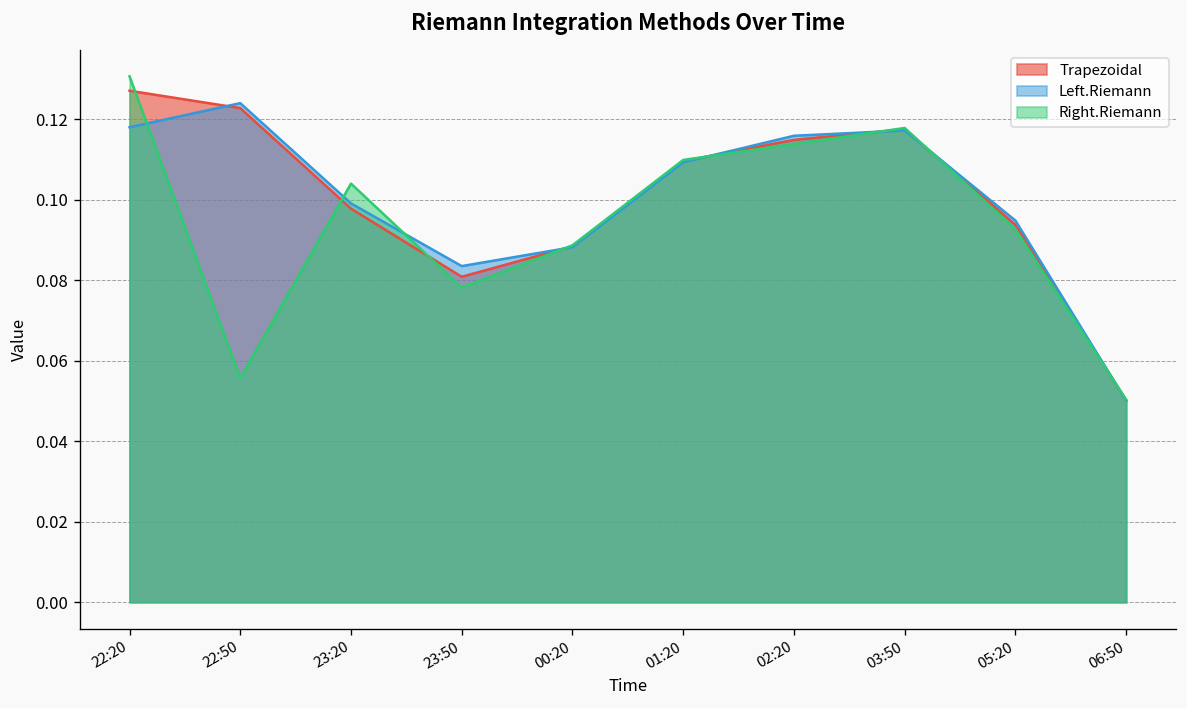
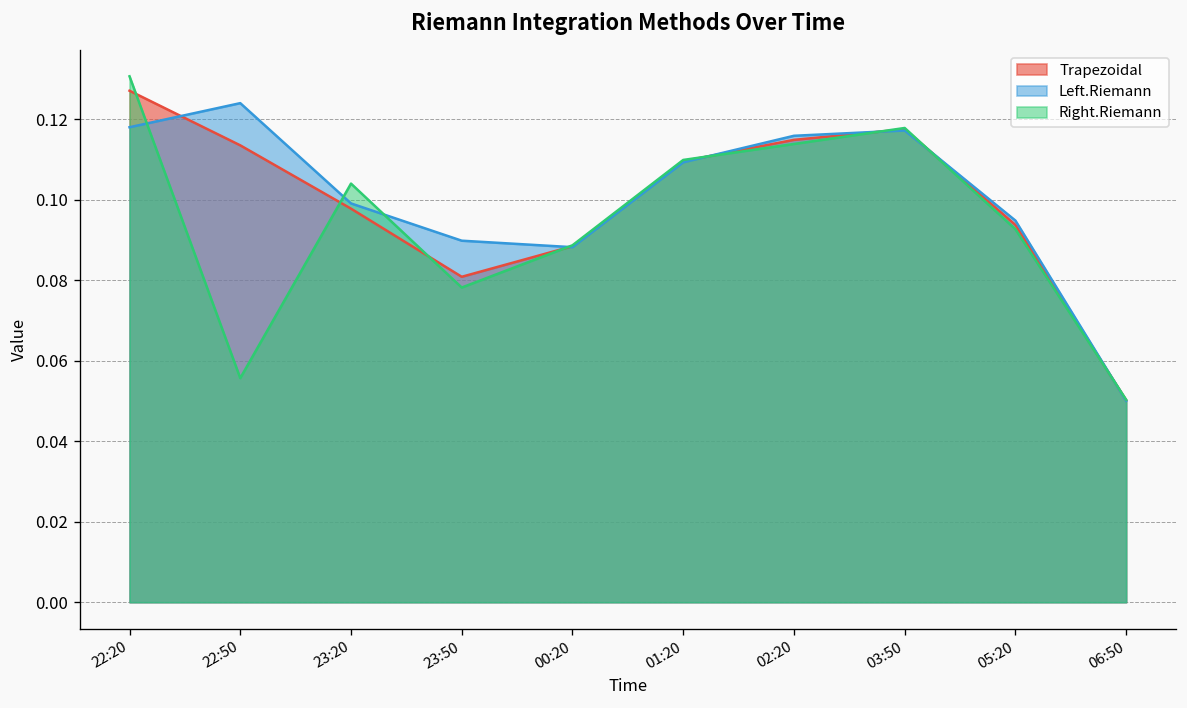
  {
    "Trapezoidal": {
      "22:20": 0.127,
-     "22:50": 0.123,
+     "22:50": 0.114,
      "23:20": 0.098,
      "23:50": 0.081,
      "02:20": 0.115,
      "05:20": 0.094
    },
    "Left.Riemann": {
      "22:20": 0.118,
      "22:50": 0.124,
      "23:20": 0.099,
-     "23:50": 0.084,
+     "23:50": 0.090,
      "02:20": 0.116,
      "05:20": 0.095
    },
    "Right.Riemann": {
      "22:20": 0.131,
      "22:50": 0.056,
      "23:20": 0.104,
      "23:50": 0.078,
      "02:20": 0.114,
      "05:20": 0.093
    }
  }
